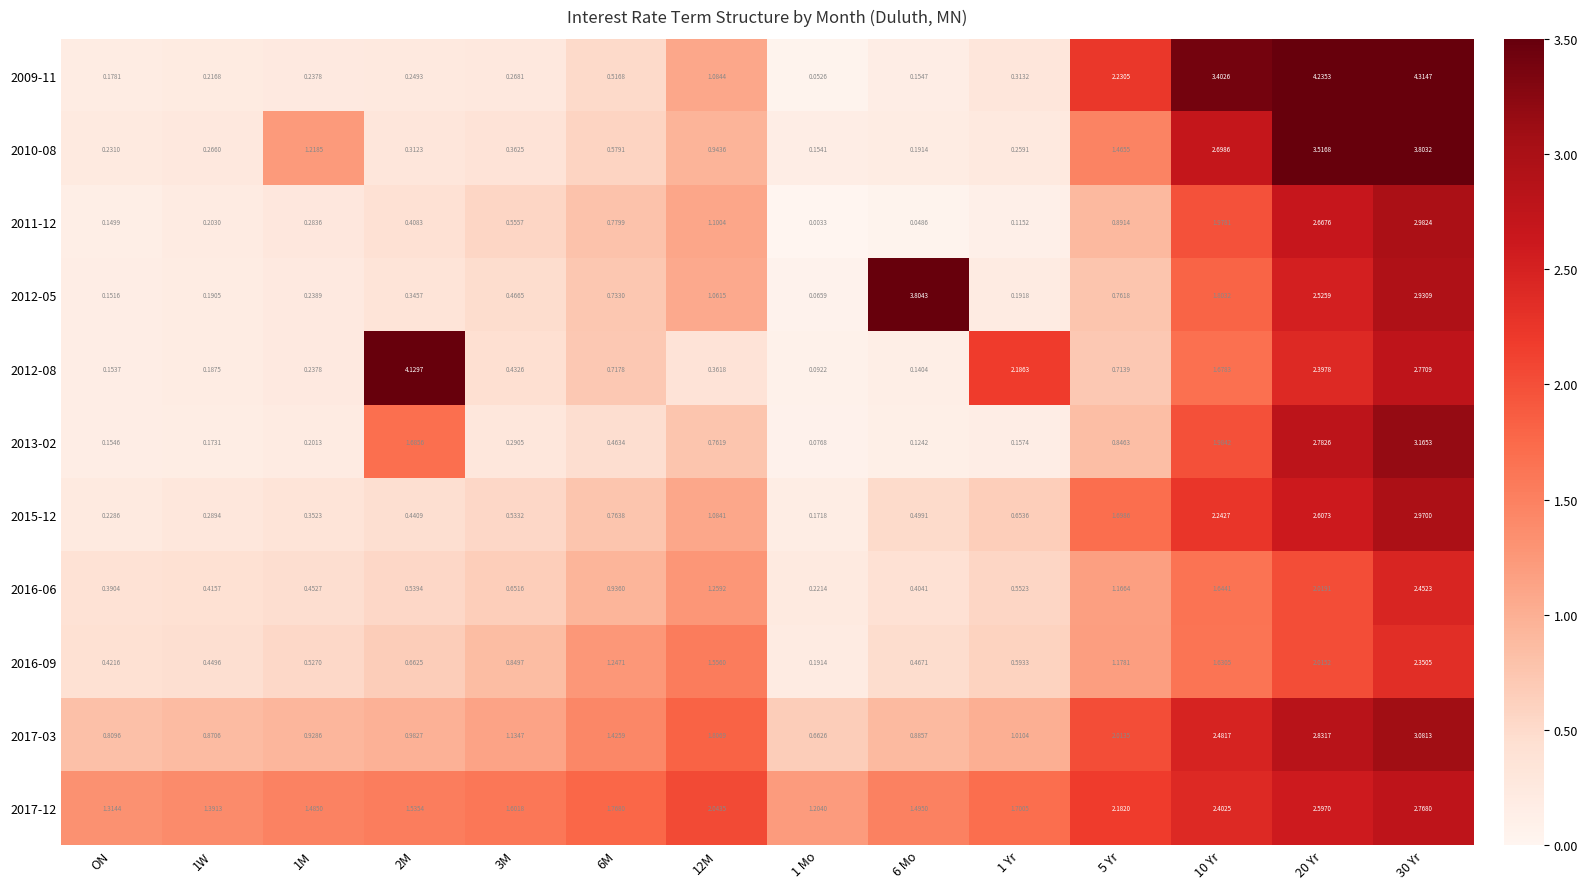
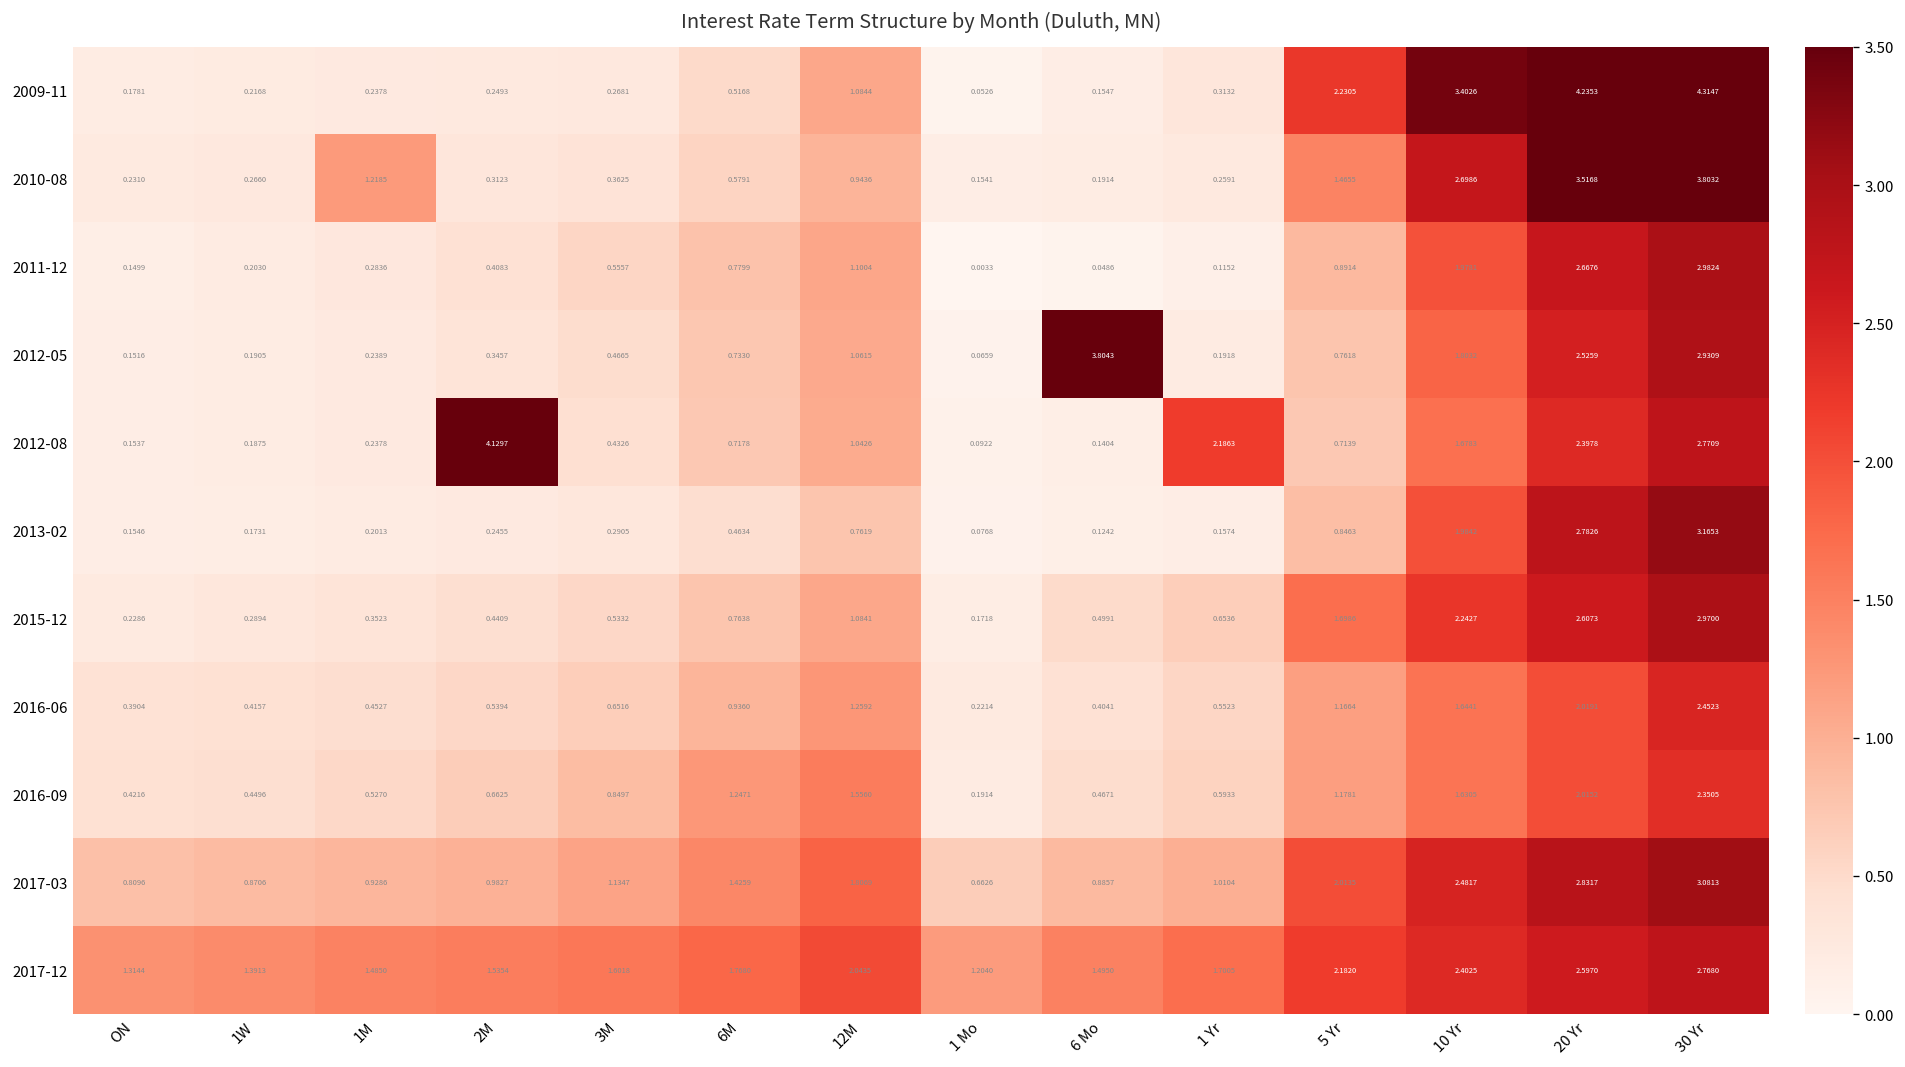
  {
    "2009-11": {
      "ON": 0.1781,
      "1W": 0.2168,
      "1M": 0.2378,
      "2M": 0.2493,
      "3M": 0.2681,
      "6M": 0.5168,
      "12M": 1.0844,
      "1 Mo": 0.0526,
      "6 Mo": 0.1547,
      "1 Yr": 0.3132,
      "5 Yr": 2.2305,
      "10 Yr": 3.4026,
      "20 Yr": 4.2353,
      "30 Yr": 4.3147
    },
    "2010-08": {
      "ON": 0.2310,
      "1W": 0.2660,
      "1M": 1.2185,
      "2M": 0.3123,
      "3M": 0.3625,
      "6M": 0.5791,
      "12M": 0.9436,
      "1 Mo": 0.1541,
      "6 Mo": 0.1914,
      "1 Yr": 0.2591,
      "5 Yr": 1.4655,
      "10 Yr": 2.6986,
      "20 Yr": 3.5168,
      "30 Yr": 3.8032
    },
    "2011-12": {
      "ON": 0.1499,
      "1W": 0.2030,
      "1M": 0.2836,
      "2M": 0.4083,
      "3M": 0.5557,
      "6M": 0.7799,
      "12M": 1.1004,
      "1 Mo": 0.0033,
      "6 Mo": 0.0486,
      "1 Yr": 0.1152,
      "5 Yr": 0.8914,
      "10 Yr": 1.9781,
      "20 Yr": 2.6676,
      "30 Yr": 2.9824
    },
    "2012-05": {
      "ON": 0.1516,
      "1W": 0.1905,
      "1M": 0.2389,
      "2M": 0.3457,
      "3M": 0.4665,
      "6M": 0.7330,
      "12M": 1.0615,
      "1 Mo": 0.0659,
      "6 Mo": 3.8043,
      "1 Yr": 0.1918,
      "5 Yr": 0.7618,
      "10 Yr": 1.8032,
      "20 Yr": 2.5259,
      "30 Yr": 2.9309
    },
    "2012-08": {
      "ON": 0.1537,
      "1W": 0.1875,
      "1M": 0.2378,
      "2M": 4.1297,
      "3M": 0.4326,
      "6M": 0.7178,
-     "12M": 0.3618,
+     "12M": 1.0426,
      "1 Mo": 0.0922,
      "6 Mo": 0.1404,
      "1 Yr": 2.1863,
      "5 Yr": 0.7139,
      "10 Yr": 1.6783,
      "20 Yr": 2.3978,
      "30 Yr": 2.7709
    },
    "2013-02": {
      "ON": 0.1546,
      "1W": 0.1731,
      "1M": 0.2013,
-     "2M": 1.6856,
+     "2M": 0.2455,
      "3M": 0.2905,
      "6M": 0.4634,
      "12M": 0.7619,
      "1 Mo": 0.0768,
      "6 Mo": 0.1242,
      "1 Yr": 0.1574,
      "5 Yr": 0.8463,
      "10 Yr": 1.9842,
      "20 Yr": 2.7826,
      "30 Yr": 3.1653
    },
    "2015-12": {
      "ON": 0.2286,
      "1W": 0.2894,
      "1M": 0.3523,
      "2M": 0.4409,
      "3M": 0.5332,
      "6M": 0.7638,
      "12M": 1.0841,
      "1 Mo": 0.1718,
      "6 Mo": 0.4991,
      "1 Yr": 0.6536,
      "5 Yr": 1.6986,
      "10 Yr": 2.2427,
      "20 Yr": 2.6073,
      "30 Yr": 2.9700
    },
    "2016-06": {
      "ON": 0.3904,
      "1W": 0.4157,
      "1M": 0.4527,
      "2M": 0.5394,
      "3M": 0.6516,
      "6M": 0.9360,
      "12M": 1.2592,
      "1 Mo": 0.2214,
      "6 Mo": 0.4041,
      "1 Yr": 0.5523,
      "5 Yr": 1.1664,
      "10 Yr": 1.6441,
      "20 Yr": 2.0191,
      "30 Yr": 2.4523
    },
    "2016-09": {
      "ON": 0.4216,
      "1W": 0.4496,
      "1M": 0.5270,
      "2M": 0.6625,
      "3M": 0.8497,
      "6M": 1.2471,
      "12M": 1.5560,
      "1 Mo": 0.1914,
      "6 Mo": 0.4671,
      "1 Yr": 0.5933,
      "5 Yr": 1.1781,
      "10 Yr": 1.6305,
      "20 Yr": 2.0152,
      "30 Yr": 2.3505
    },
    "2017-03": {
      "ON": 0.8096,
      "1W": 0.8706,
      "1M": 0.9286,
      "2M": 0.9827,
      "3M": 1.1347,
      "6M": 1.4259,
      "12M": 1.8069,
      "1 Mo": 0.6626,
      "6 Mo": 0.8857,
      "1 Yr": 1.0104,
      "5 Yr": 2.0135,
      "10 Yr": 2.4817,
      "20 Yr": 2.8317,
      "30 Yr": 3.0813
    },
    "2017-12": {
      "ON": 1.3144,
      "1W": 1.3913,
      "1M": 1.4850,
      "2M": 1.5354,
      "3M": 1.6018,
      "6M": 1.7680,
      "12M": 2.0435,
      "1 Mo": 1.2040,
      "6 Mo": 1.4950,
      "1 Yr": 1.7005,
      "5 Yr": 2.1820,
      "10 Yr": 2.4025,
      "20 Yr": 2.5970,
      "30 Yr": 2.7680
    }
  }
